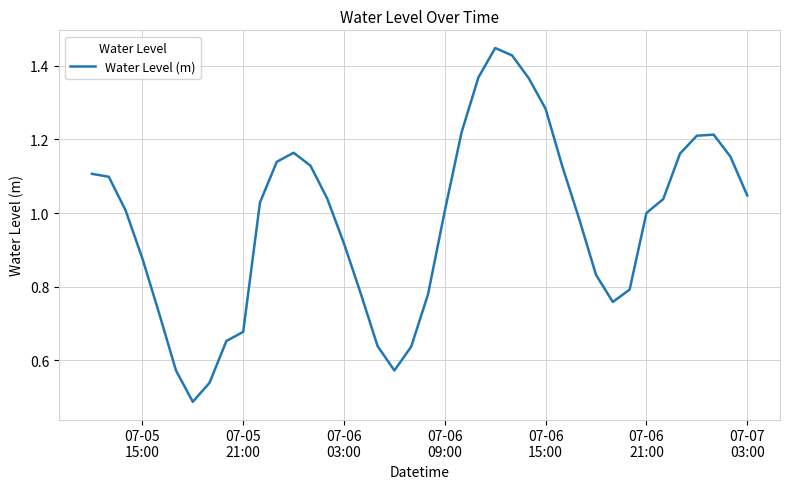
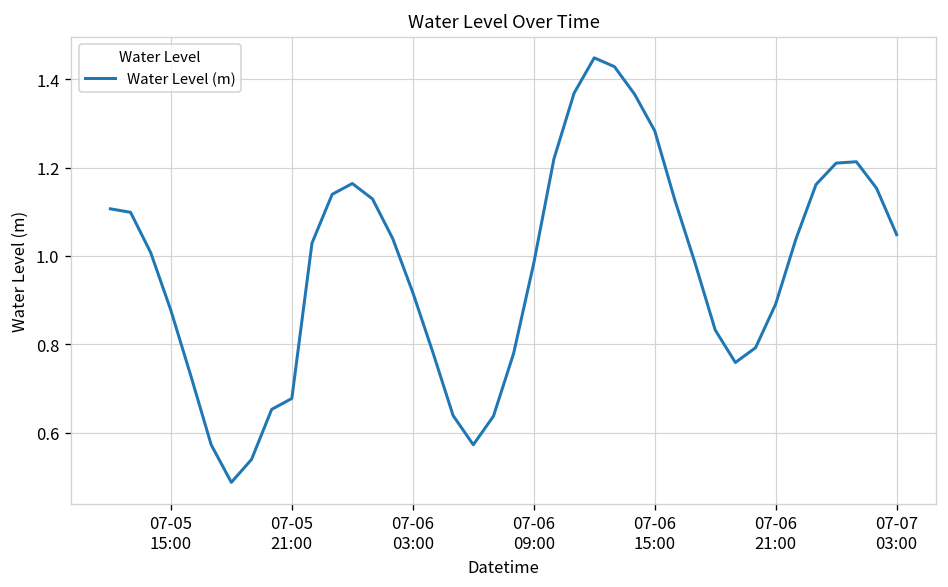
  {
    "07-05 15:00": 0.88,
    "07-05 21:00": 0.68,
    "07-06 03:00": 0.92,
-   "07-06 09:00": 1.01,
+   "07-06 09:00": 0.98,
    "07-06 15:00": 1.28,
-   "07-06 21:00": 1.00,
+   "07-06 21:00": 0.89,
    "07-07 03:00": 1.05
  }
